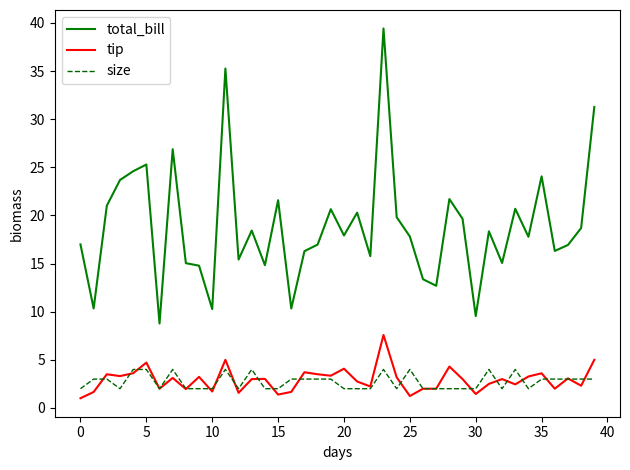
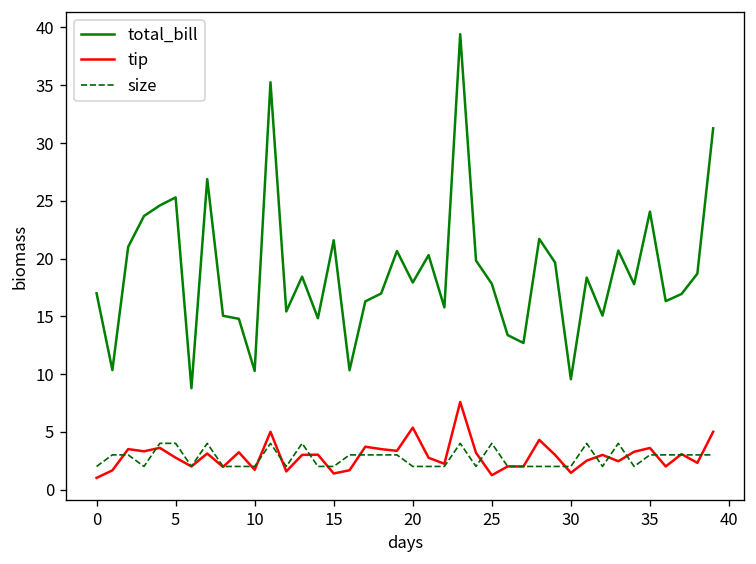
  {
    "tip": {
      "0": 1,
-     "5": 5,
+     "5": 3,
      "10": 2,
      "15": 1,
-     "20": 4,
+     "20": 5,
      "25": 1,
      "30": 1,
      "35": 4
    }
  }
